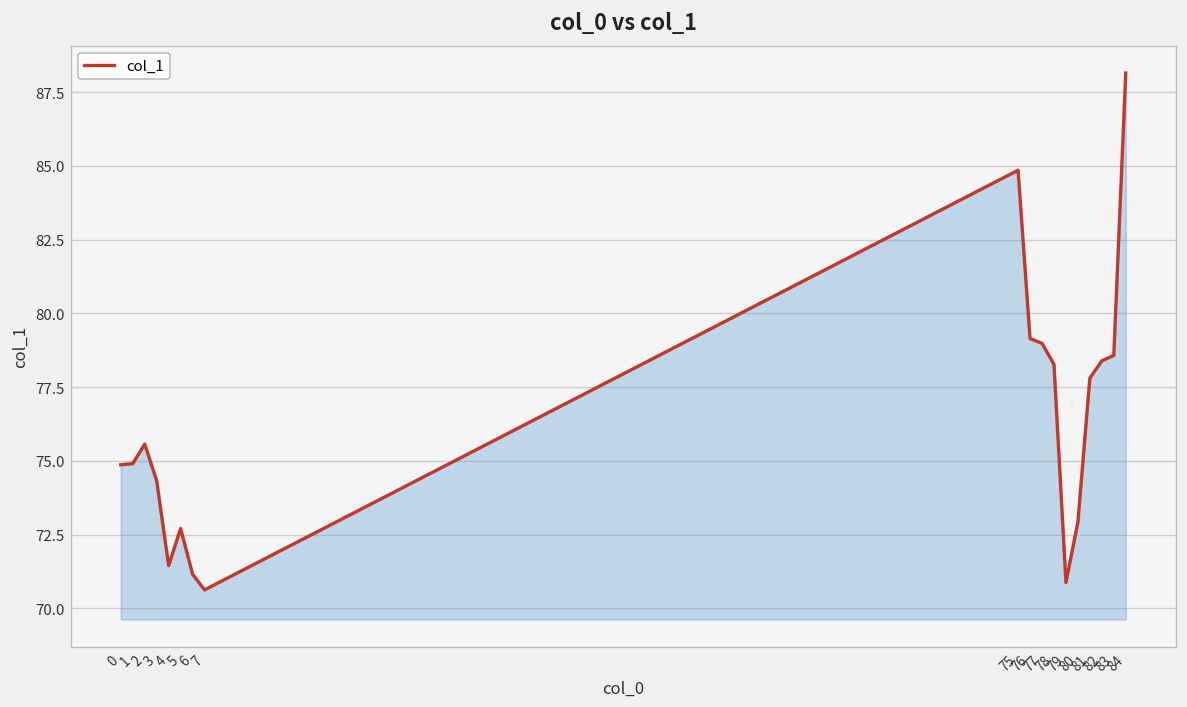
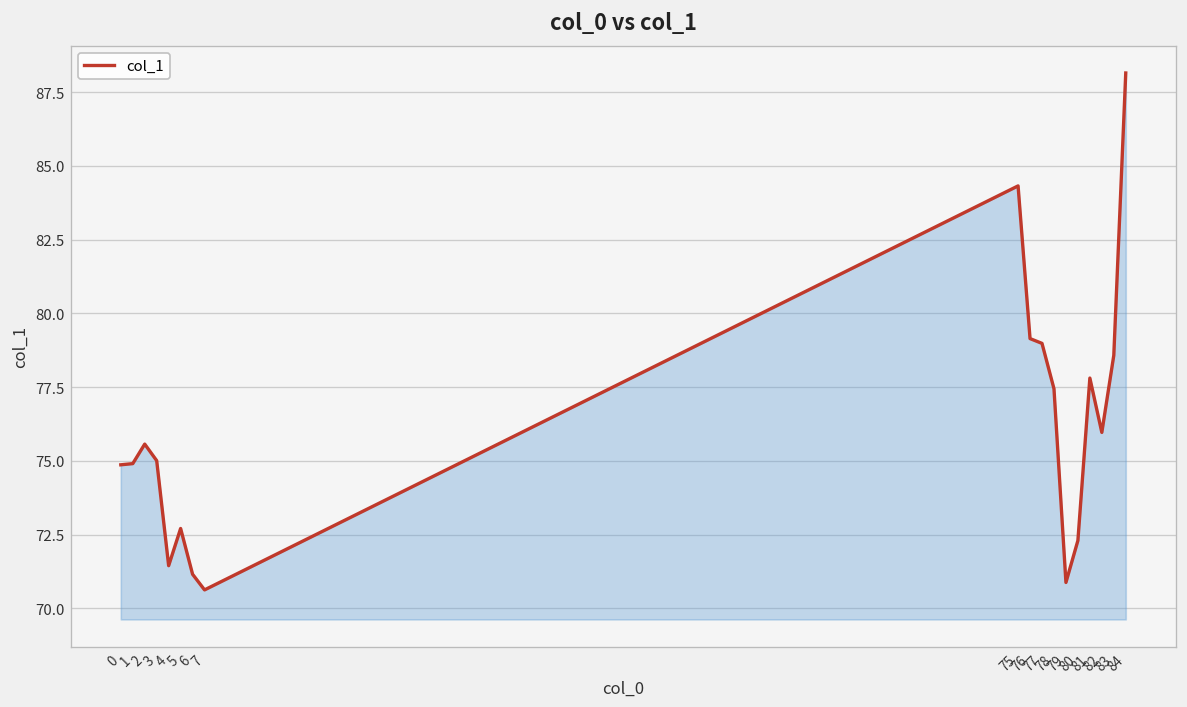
  {
    "0": 74.9,
    "1": 74.9,
    "2": 75.6,
-   "3": 74.3,
+   "3": 75.0,
    "4": 71.4,
    "5": 72.7,
    "6": 71.2,
    "7": 70.6,
-   "75": 84.9,
+   "75": 84.3,
    "76": 79.1,
    "77": 79.0,
-   "78": 78.3,
+   "78": 77.4,
    "79": 70.9,
-   "80": 72.9,
+   "80": 72.3,
    "81": 77.8,
-   "82": 78.4,
+   "82": 76.0,
    "83": 78.6,
    "84": 88.1
  }
